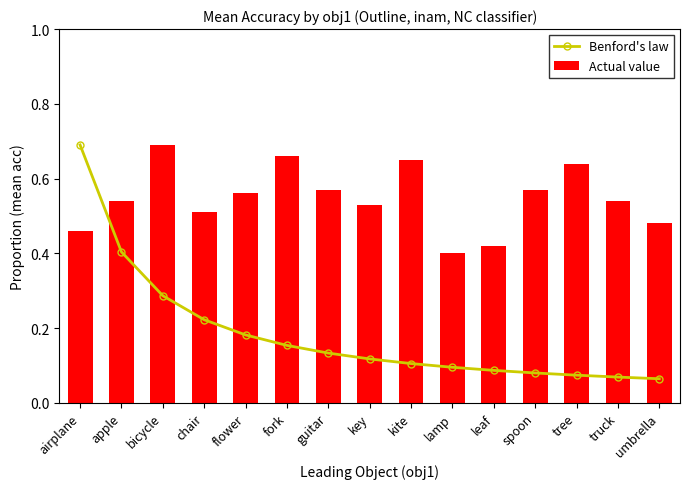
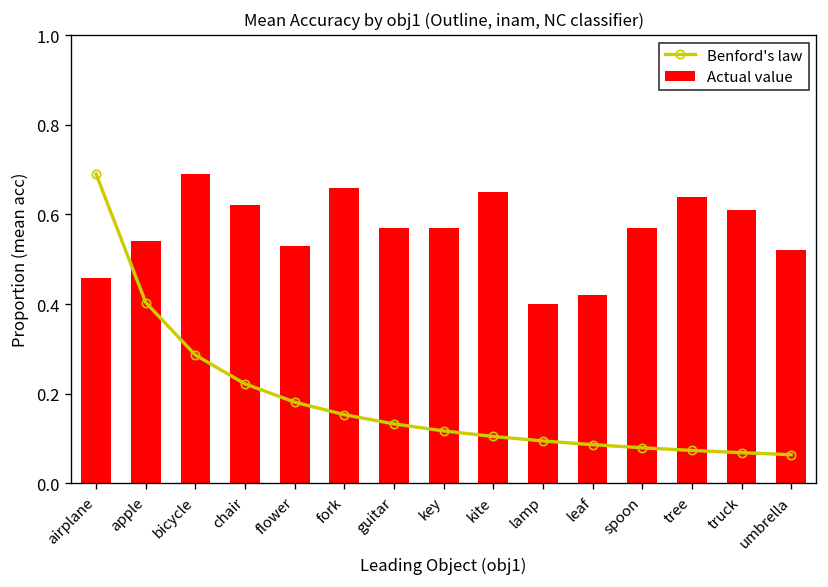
  {
    "Benford's law": {
      "airplane": 0.69,
      "apple": 0.40,
      "bicycle": 0.29,
      "chair": 0.22,
      "flower": 0.18,
      "fork": 0.15,
      "guitar": 0.13,
      "key": 0.12,
      "kite": 0.10,
      "lamp": 0.09,
      "leaf": 0.09,
      "spoon": 0.08,
      "tree": 0.07,
      "truck": 0.07,
      "umbrella": 0.06
    },
    "Actual value": {
      "airplane": 0.46,
      "apple": 0.54,
      "bicycle": 0.69,
-     "chair": 0.51,
-     "flower": 0.56,
+     "chair": 0.62,
+     "flower": 0.53,
      "fork": 0.66,
      "guitar": 0.57,
-     "key": 0.53,
+     "key": 0.57,
      "kite": 0.65,
      "lamp": 0.40,
      "leaf": 0.42,
      "spoon": 0.57,
      "tree": 0.64,
-     "truck": 0.54,
-     "umbrella": 0.48
+     "truck": 0.61,
+     "umbrella": 0.52
    }
  }
